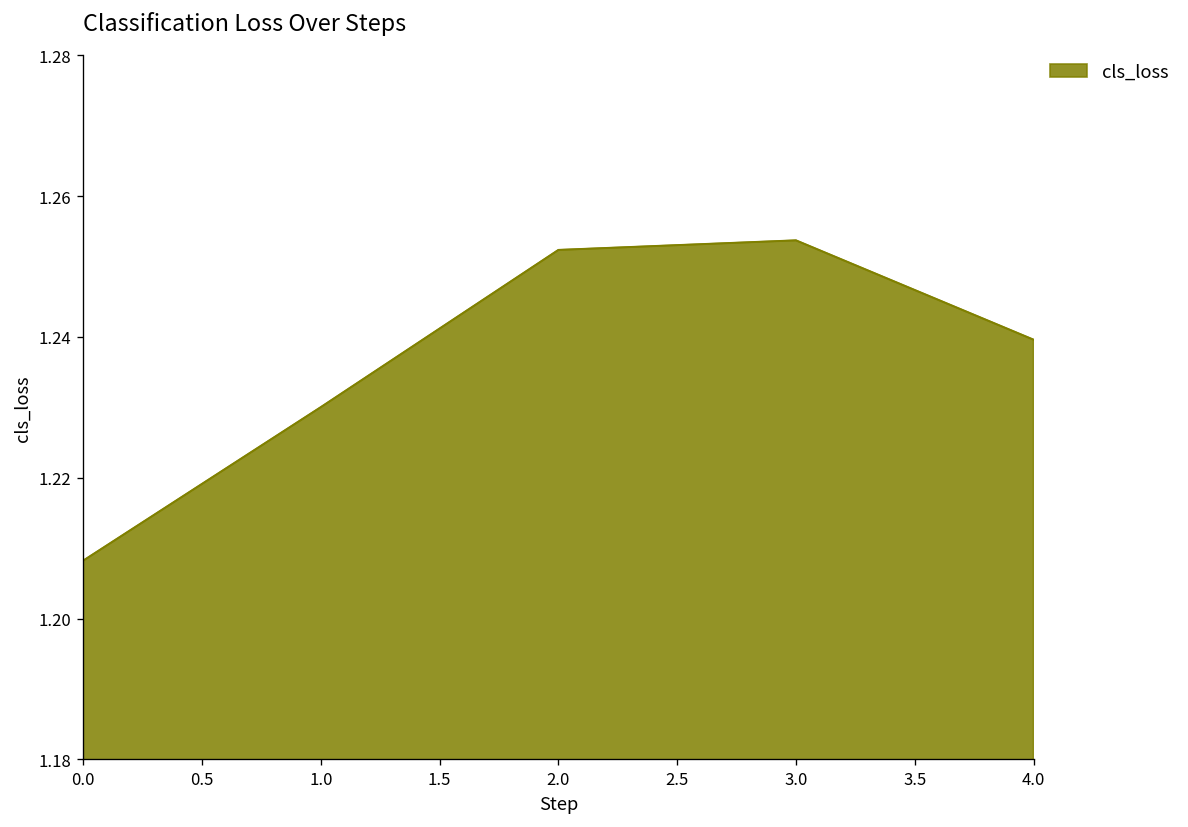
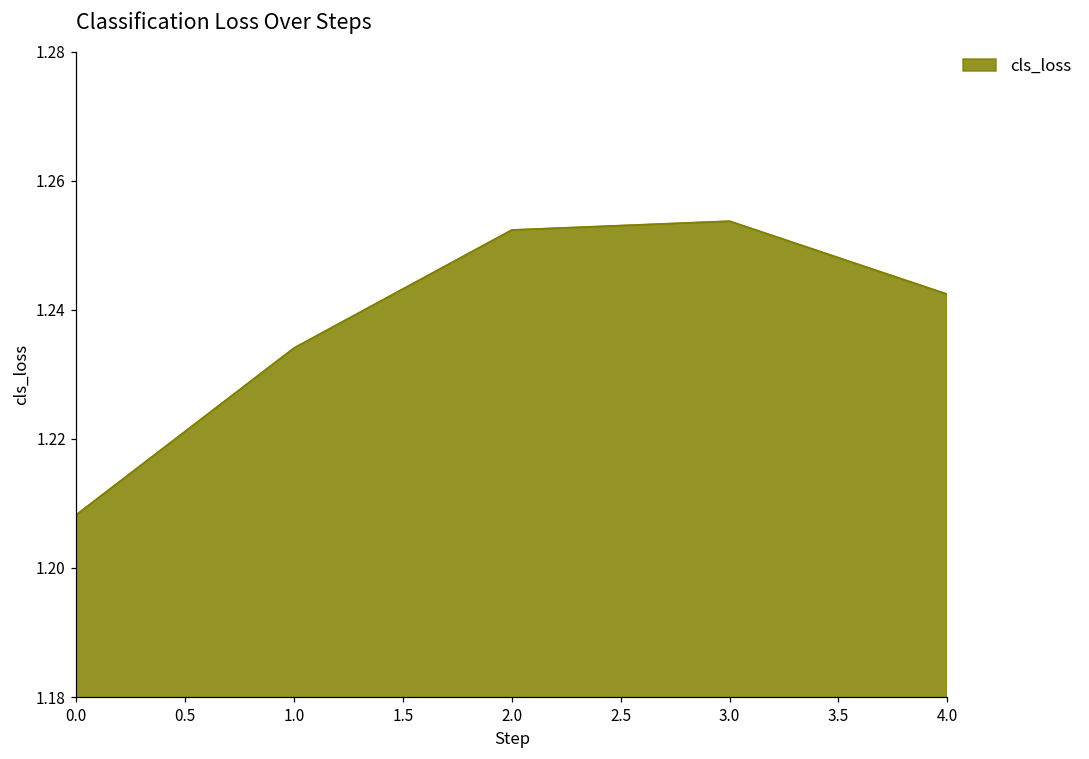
  {
    "0.0": 1.208,
-   "1.0": 1.230,
+   "1.0": 1.234,
    "2.0": 1.252,
    "3.0": 1.254,
-   "4.0": 1.240
+   "4.0": 1.242
  }
